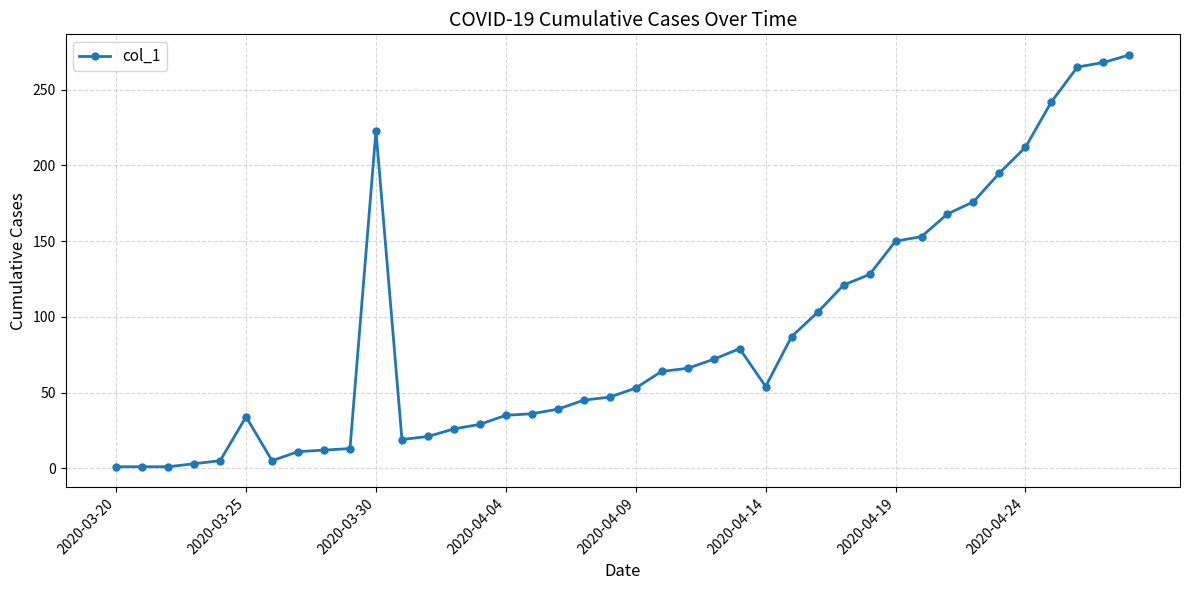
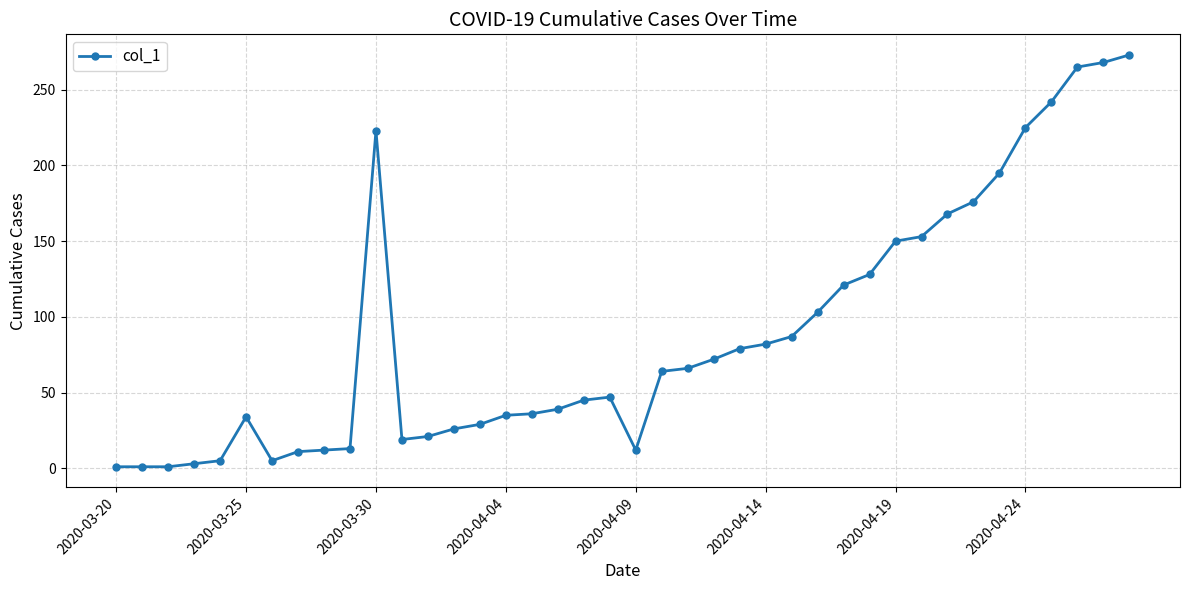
  {
    "2020-03-20": 1,
    "2020-03-25": 34,
    "2020-03-30": 223,
    "2020-04-04": 35,
-   "2020-04-09": 53,
-   "2020-04-14": 54,
+   "2020-04-09": 12,
+   "2020-04-14": 82,
    "2020-04-19": 150,
-   "2020-04-24": 212
+   "2020-04-24": 225
  }
